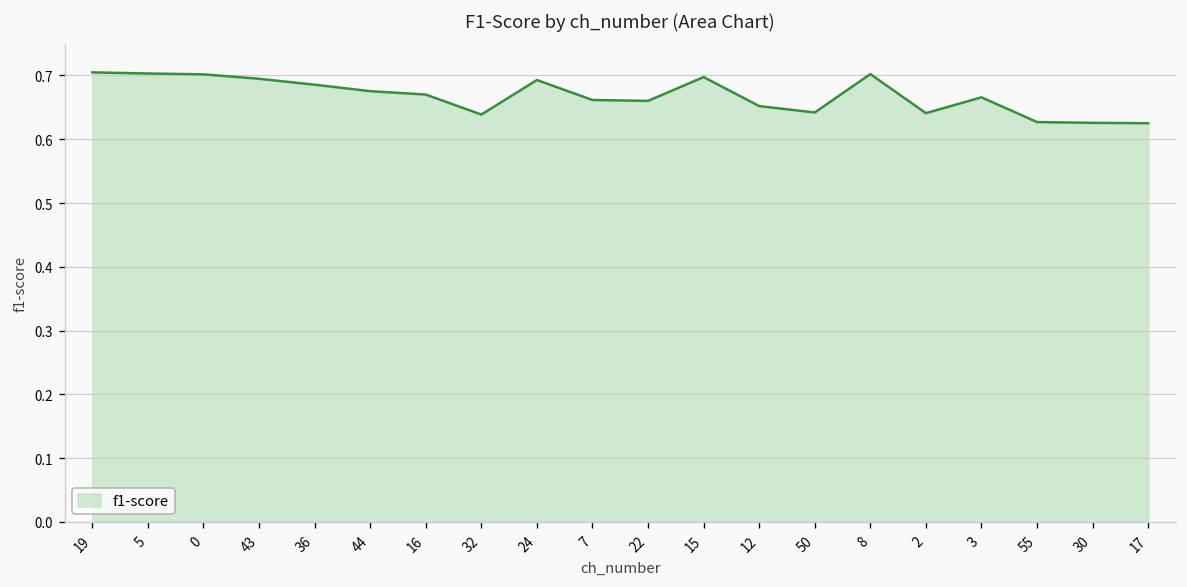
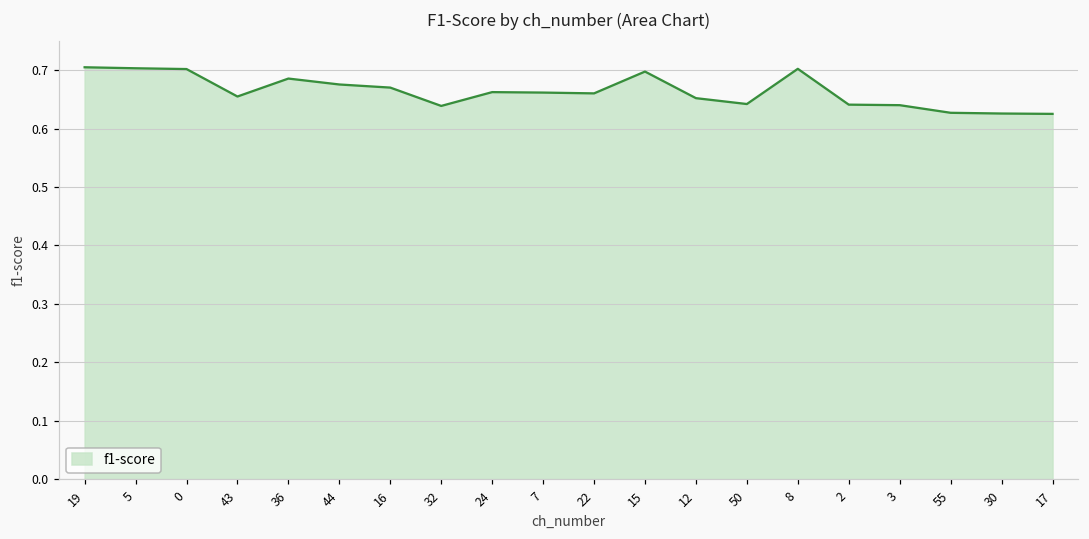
  {
    "19": 0.70,
    "5": 0.70,
    "0": 0.70,
-   "43": 0.69,
+   "43": 0.65,
    "36": 0.69,
    "44": 0.68,
    "16": 0.67,
    "32": 0.64,
-   "24": 0.69,
+   "24": 0.66,
    "7": 0.66,
    "22": 0.66,
    "15": 0.70,
    "12": 0.65,
    "50": 0.64,
    "8": 0.70,
    "2": 0.64,
-   "3": 0.67,
+   "3": 0.64,
    "55": 0.63,
    "30": 0.63,
    "17": 0.63
  }
